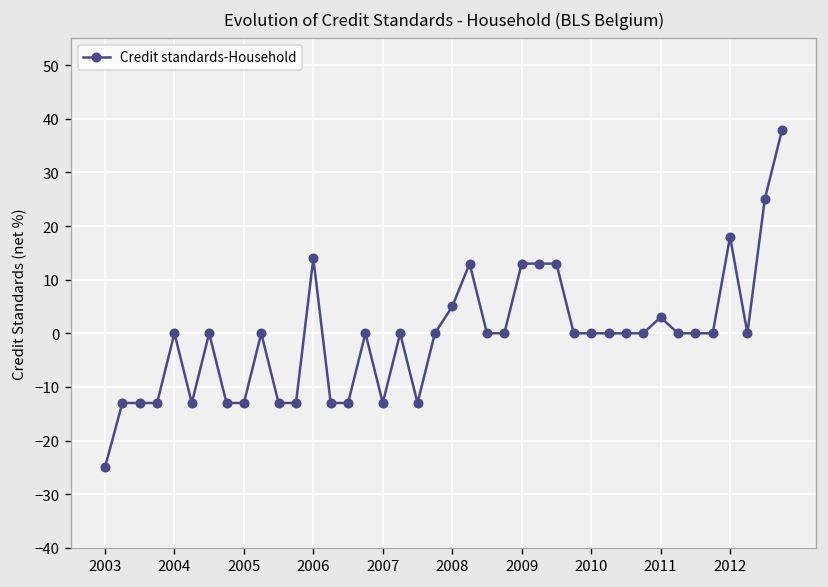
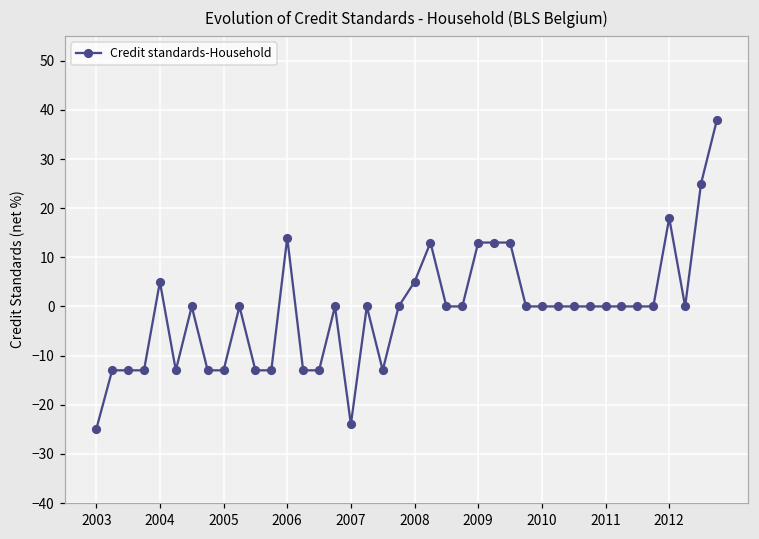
  {
    "2003": -25,
-   "2004": 0,
+   "2004": 5,
    "2005": -13,
    "2006": 14,
-   "2007": -13,
+   "2007": -24,
    "2008": 5,
    "2009": 13,
    "2010": 0,
-   "2011": 3,
+   "2011": 0,
    "2012": 18
  }
